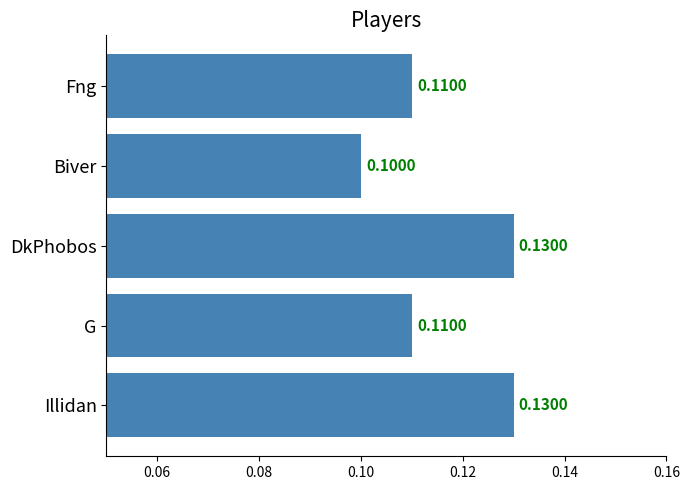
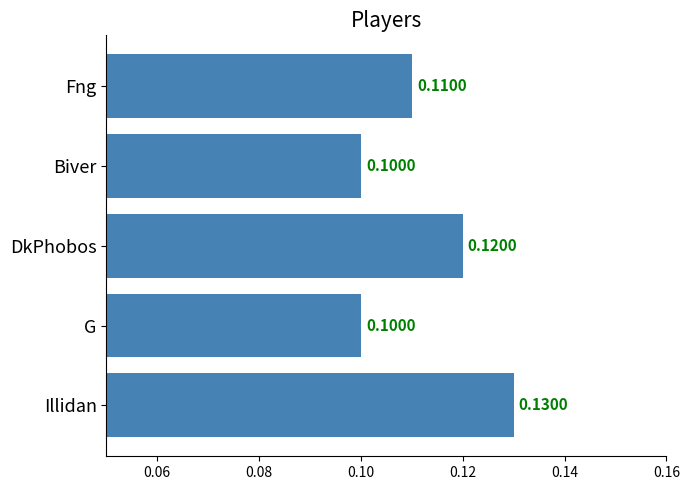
  {
    "Fng": 0.1100,
    "Biver": 0.1000,
-   "DkPhobos": 0.1300,
-   "G": 0.1100,
+   "DkPhobos": 0.1200,
+   "G": 0.1000,
    "Illidan": 0.1300
  }
